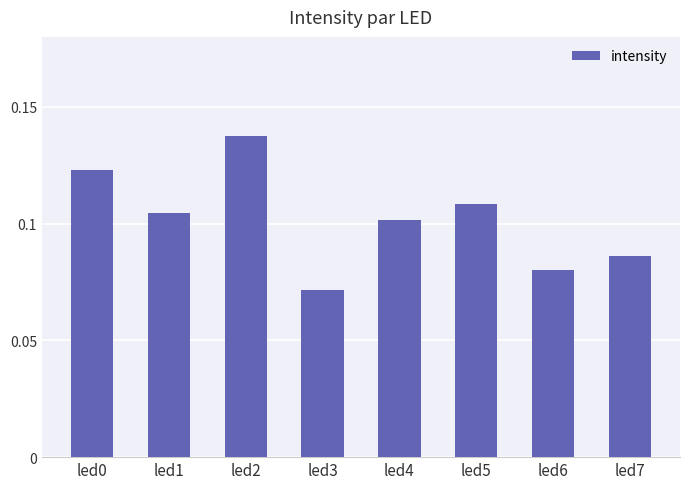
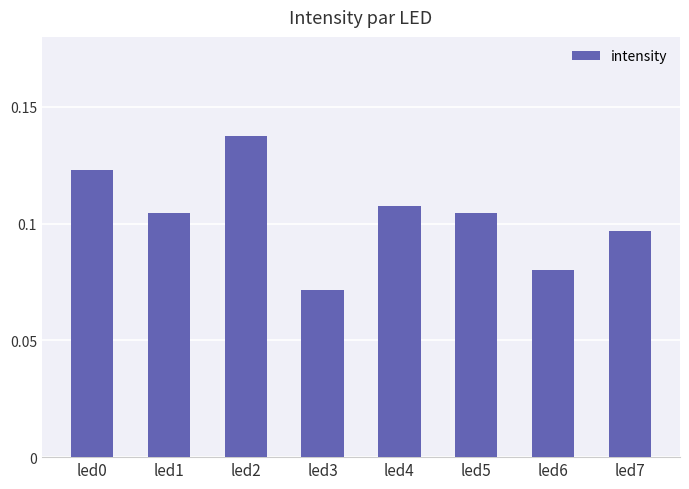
  {
    "led0": 0.123,
    "led1": 0.104,
    "led2": 0.137,
    "led3": 0.072,
-   "led4": 0.101,
-   "led5": 0.108,
+   "led4": 0.108,
+   "led5": 0.105,
    "led6": 0.080,
-   "led7": 0.086
+   "led7": 0.097
  }
